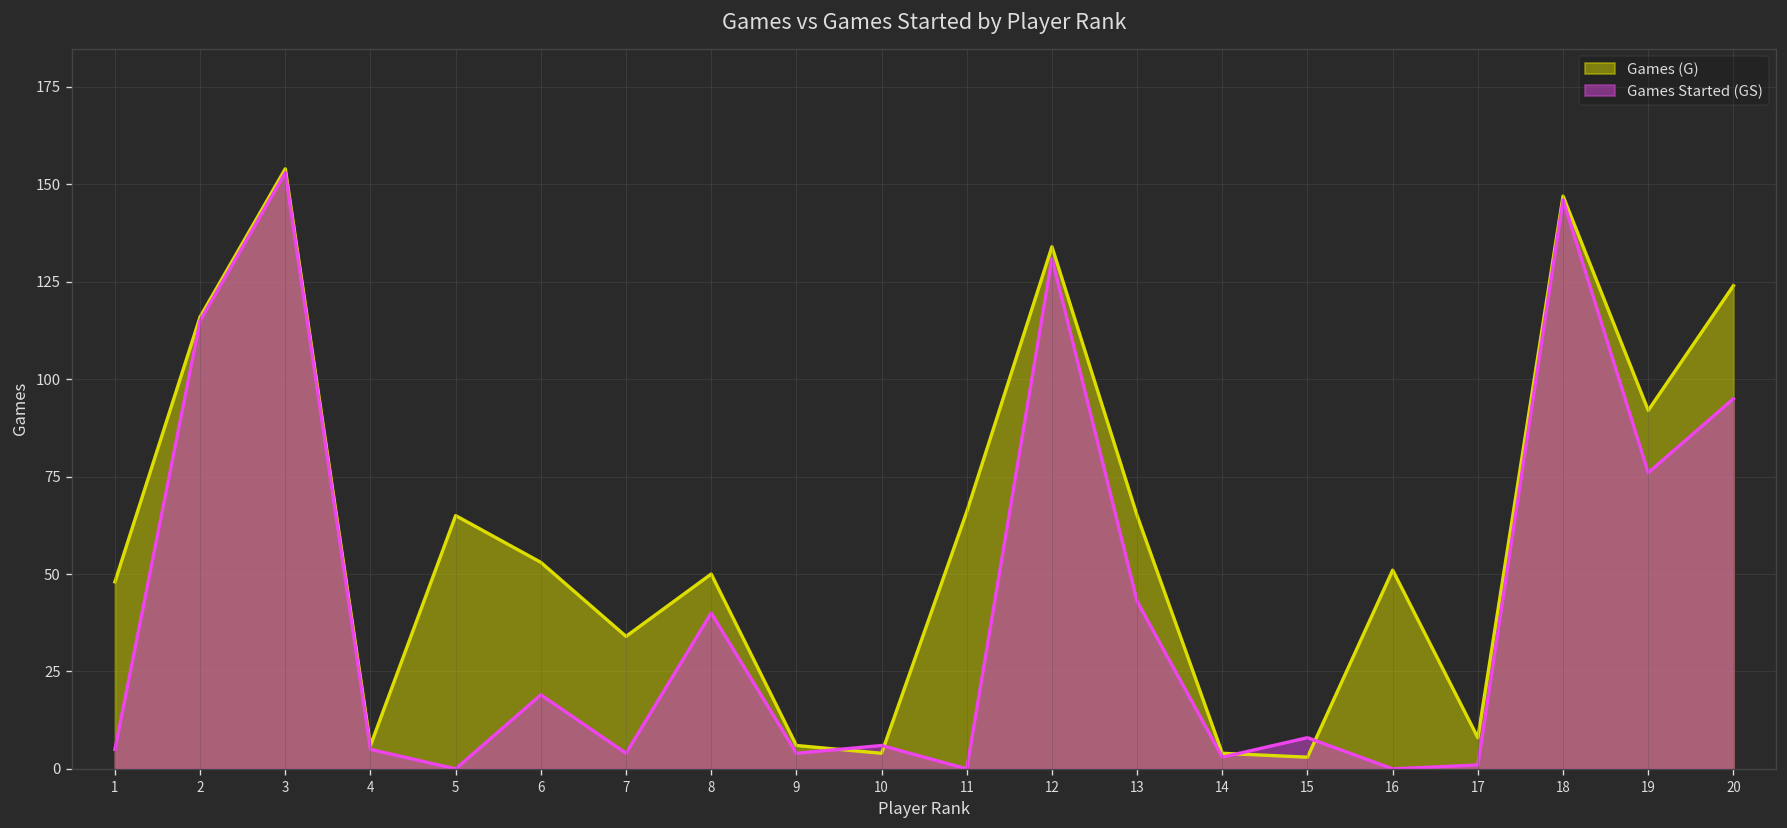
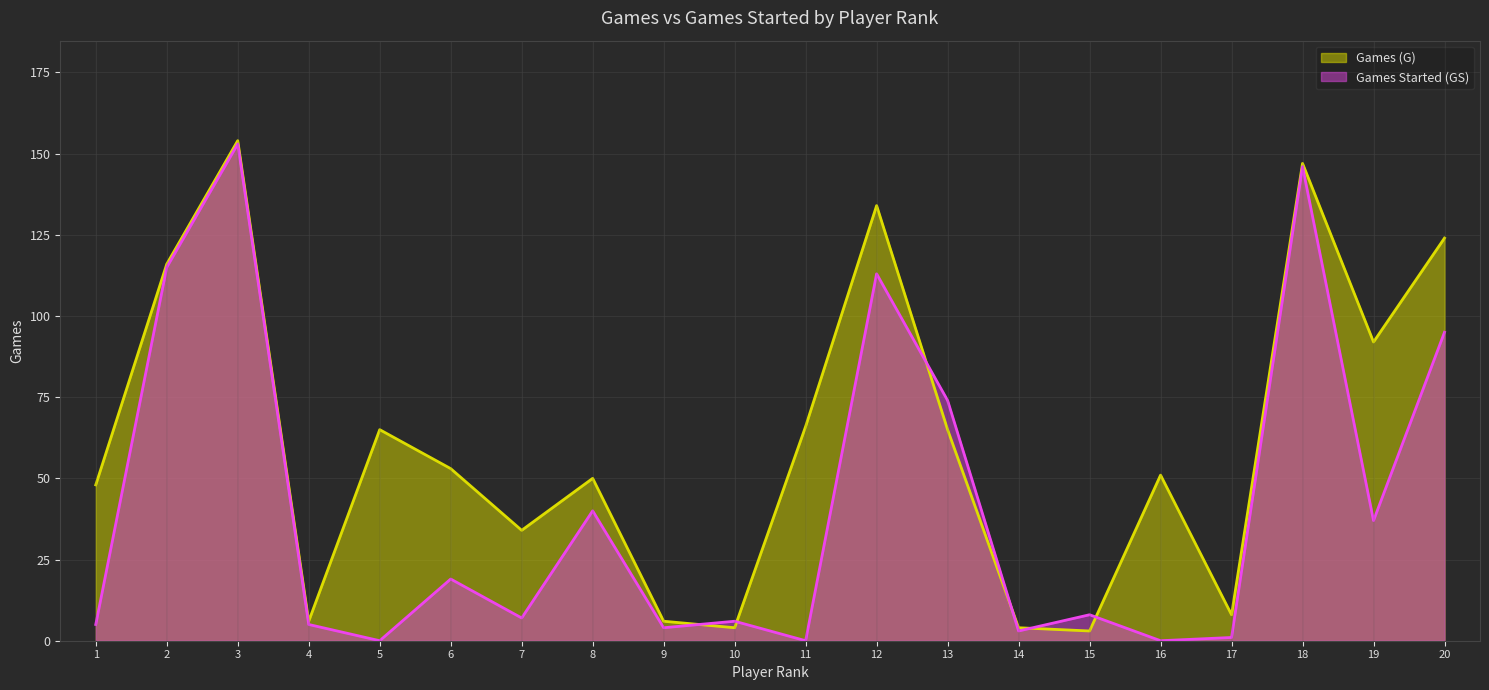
  {
    "Games (G)": {
      "1": 48,
      "2": 116,
      "3": 154,
      "4": 6,
      "5": 65,
      "6": 53,
      "7": 34,
      "8": 50,
      "9": 6,
      "10": 4,
      "11": 66,
      "12": 134,
      "13": 65,
      "14": 4,
      "15": 3,
      "16": 51,
      "17": 8,
      "18": 147,
      "19": 92,
      "20": 124
    },
    "Games Started (GS)": {
      "1": 5,
      "2": 115,
      "3": 153,
      "4": 5,
      "5": 0,
      "6": 19,
-     "7": 4,
+     "7": 7,
      "8": 40,
      "9": 4,
      "10": 6,
      "11": 0,
-     "12": 131,
-     "13": 43,
+     "12": 113,
+     "13": 74,
      "14": 3,
      "15": 8,
      "16": 0,
      "17": 1,
      "18": 146,
-     "19": 76,
+     "19": 37,
      "20": 95
    }
  }
